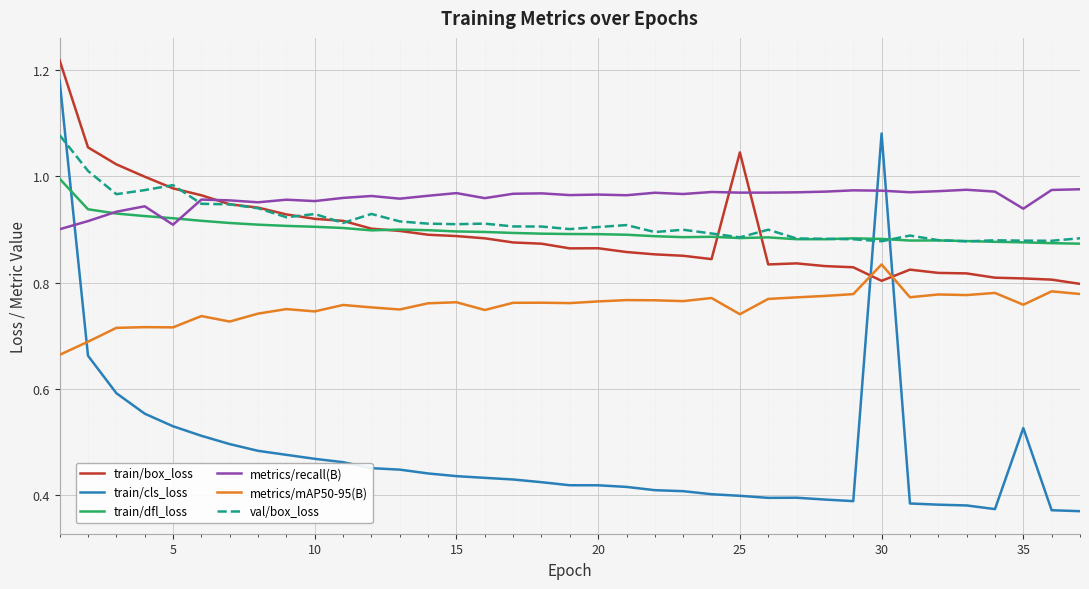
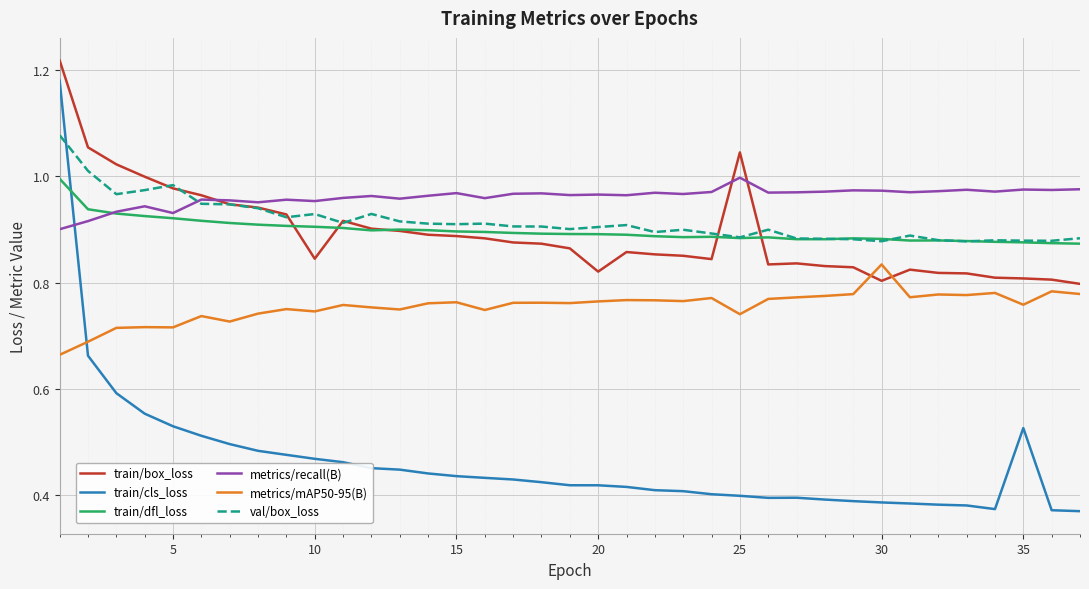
  {
    "train/box_loss": {
      "5": 0.98,
-     "10": 0.92,
+     "10": 0.84,
      "15": 0.89,
-     "20": 0.86,
+     "20": 0.82,
      "25": 1.04,
      "30": 0.80,
      "35": 0.81
    },
    "train/cls_loss": {
      "5": 0.53,
      "10": 0.47,
      "15": 0.44,
      "20": 0.42,
      "25": 0.40,
-     "30": 1.08,
+     "30": 0.39,
      "35": 0.53
    },
    "metrics/recall(B)": {
-     "5": 0.91,
+     "5": 0.93,
      "10": 0.95,
      "15": 0.97,
      "20": 0.97,
-     "25": 0.97,
+     "25": 1.00,
      "30": 0.97,
-     "35": 0.94
+     "35": 0.97
    },
    "metrics/mAP50-95(B)": {
      "5": 0.72,
      "10": 0.75,
      "15": 0.76,
      "20": 0.76,
      "25": 0.74,
      "30": 0.83,
      "35": 0.76
    }
  }
